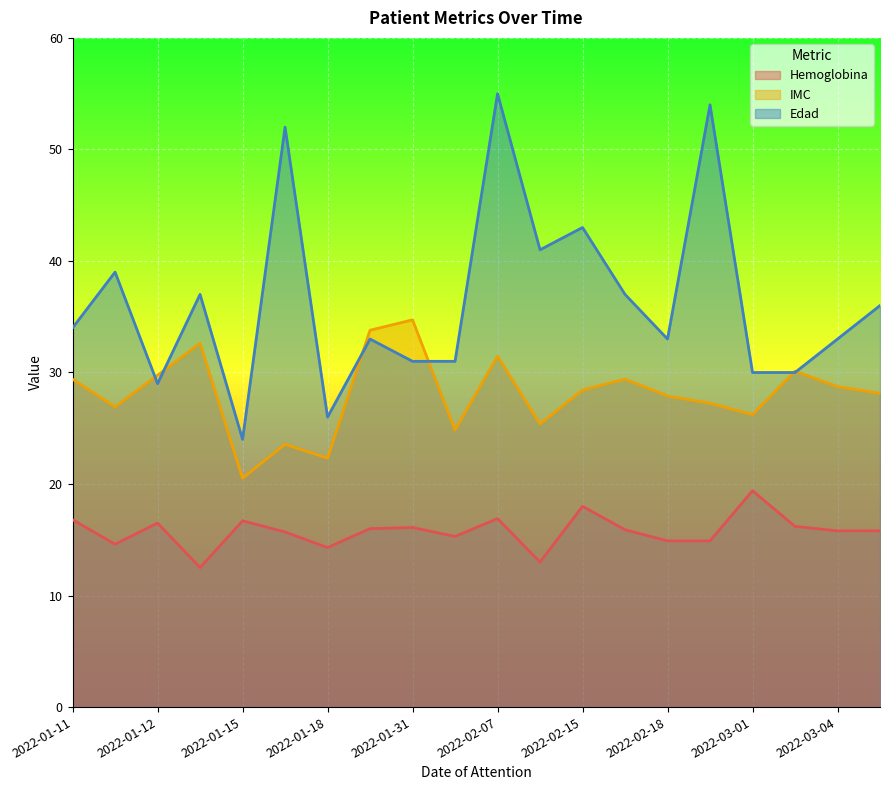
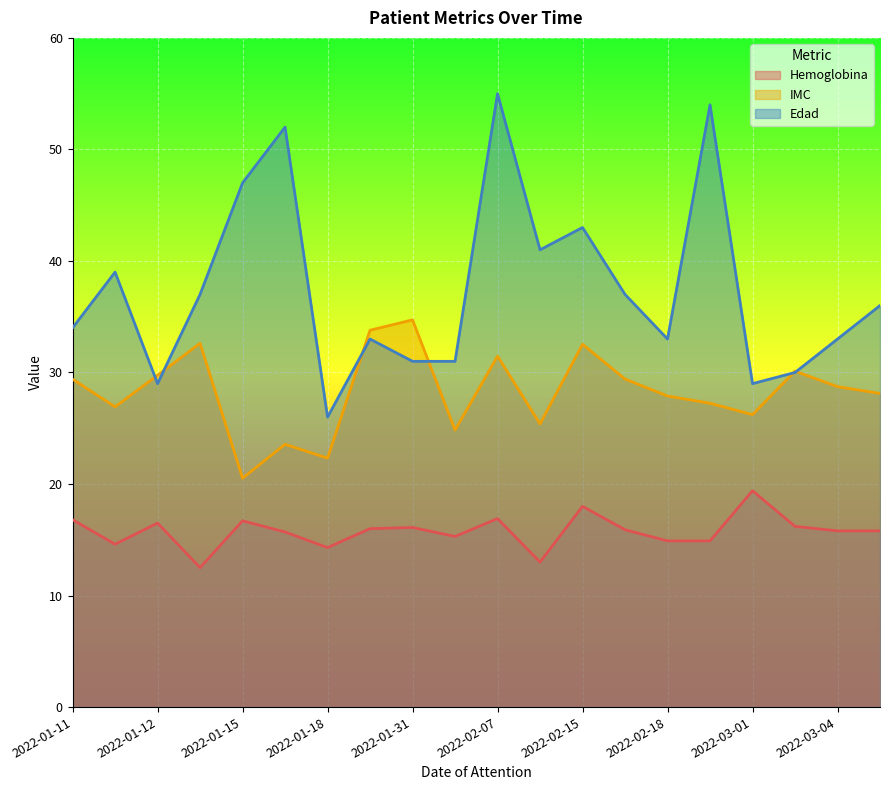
  {
    "Hemoglobina": {
      "2022-01-12": 16.5,
      "2022-01-15": 16.7,
      "2022-01-18": 14.3,
      "2022-01-31": 16.1,
      "2022-02-07": 16.9,
      "2022-02-15": 18.0,
      "2022-03-01": 19.4
    },
    "IMC": {
      "2022-01-12": 29.8,
      "2022-01-15": 20.5,
      "2022-01-18": 22.3,
      "2022-01-31": 34.7,
      "2022-02-07": 31.5,
-     "2022-02-15": 28.4,
+     "2022-02-15": 32.5,
      "2022-03-01": 26.2
    },
    "Edad": {
      "2022-01-12": 29,
-     "2022-01-15": 24,
+     "2022-01-15": 47,
      "2022-01-18": 26,
      "2022-01-31": 31,
      "2022-02-07": 55,
      "2022-02-15": 43,
-     "2022-03-01": 30
+     "2022-03-01": 29
    }
  }
